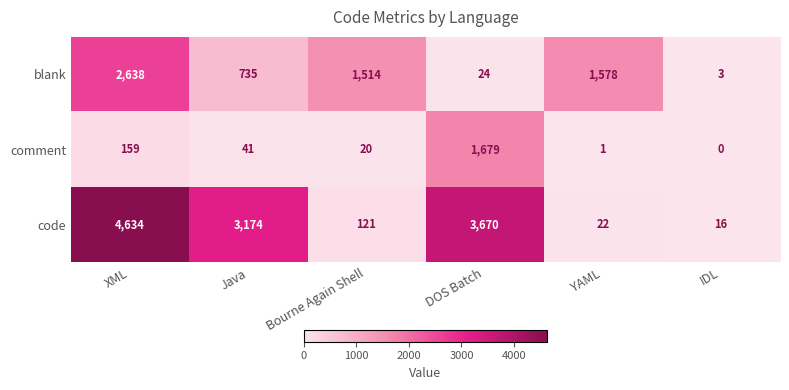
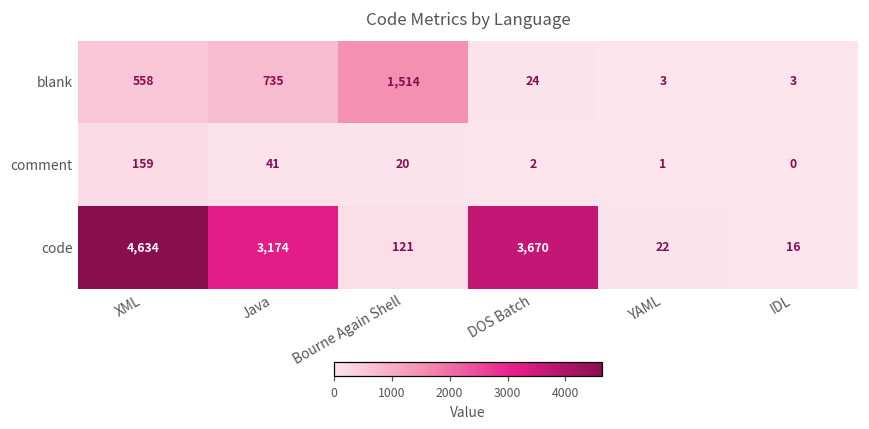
  {
    "blank": {
-     "XML": "2,638",
+     "XML": "558",
      "Java": "735",
      "Bourne Again Shell": "1,514",
      "DOS Batch": "24",
-     "YAML": "1,578",
+     "YAML": "3",
      "IDL": "3"
    },
    "comment": {
      "XML": "159",
      "Java": "41",
      "Bourne Again Shell": "20",
-     "DOS Batch": "1,679",
+     "DOS Batch": "2",
      "YAML": "1",
      "IDL": "0"
    },
    "code": {
      "XML": "4,634",
      "Java": "3,174",
      "Bourne Again Shell": "121",
      "DOS Batch": "3,670",
      "YAML": "22",
      "IDL": "16"
    }
  }
